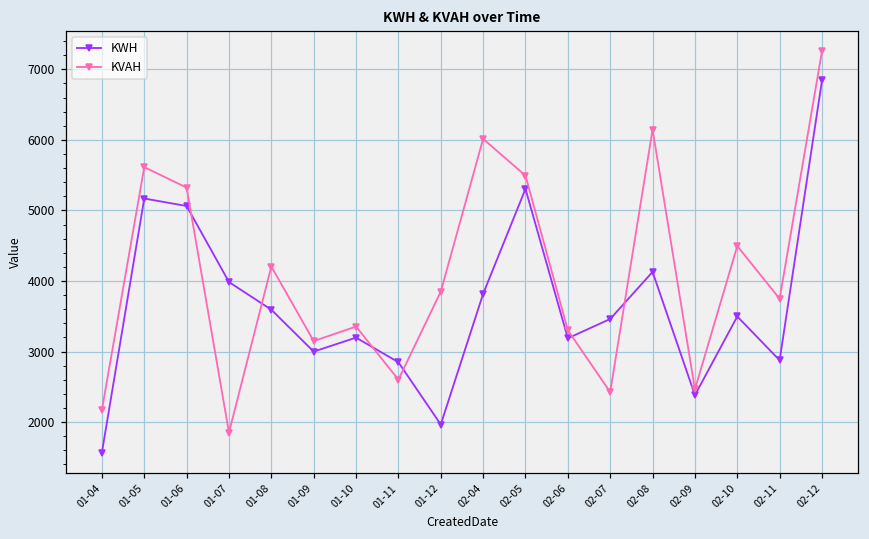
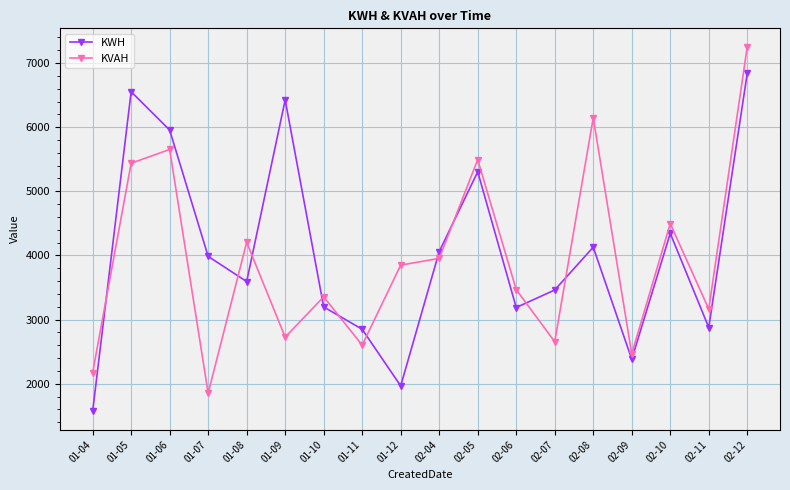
  {
    "KWH": {
      "01-04": 1600,
-     "01-05": 5200,
-     "01-06": 5100,
+     "01-05": 6600,
+     "01-06": 6000,
      "01-07": 4000,
      "01-08": 3600,
-     "01-09": 3000,
+     "01-09": 6400,
      "01-10": 3200,
      "01-11": 2800,
      "01-12": 2000,
-     "02-04": 3800,
+     "02-04": 4100,
      "02-05": 5300,
      "02-06": 3200,
      "02-07": 3500,
      "02-08": 4100,
      "02-09": 2400,
-     "02-10": 3500,
+     "02-10": 4300,
      "02-11": 2900,
      "02-12": 6800
    },
    "KVAH": {
      "01-04": 2200,
-     "01-05": 5600,
-     "01-06": 5300,
+     "01-05": 5400,
+     "01-06": 5700,
      "01-07": 1900,
      "01-08": 4200,
-     "01-09": 3100,
+     "01-09": 2700,
      "01-10": 3400,
      "01-11": 2600,
      "01-12": 3800,
-     "02-04": 6000,
+     "02-04": 4000,
      "02-05": 5500,
-     "02-06": 3300,
-     "02-07": 2400,
+     "02-06": 3500,
+     "02-07": 2700,
      "02-08": 6100,
      "02-09": 2500,
      "02-10": 4500,
-     "02-11": 3700,
+     "02-11": 3200,
      "02-12": 7300
    }
  }
